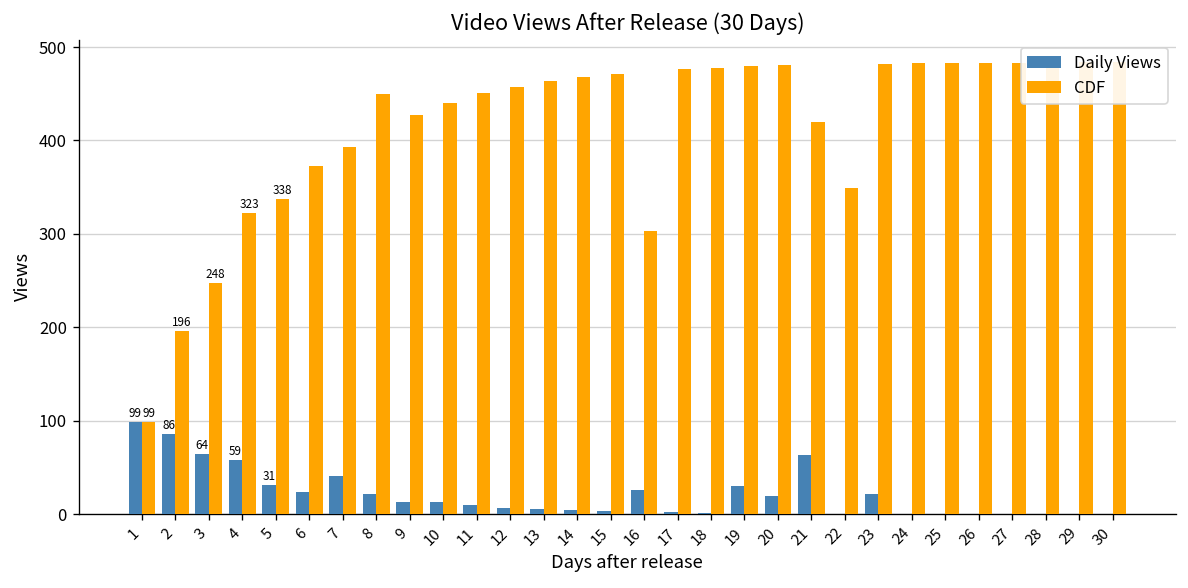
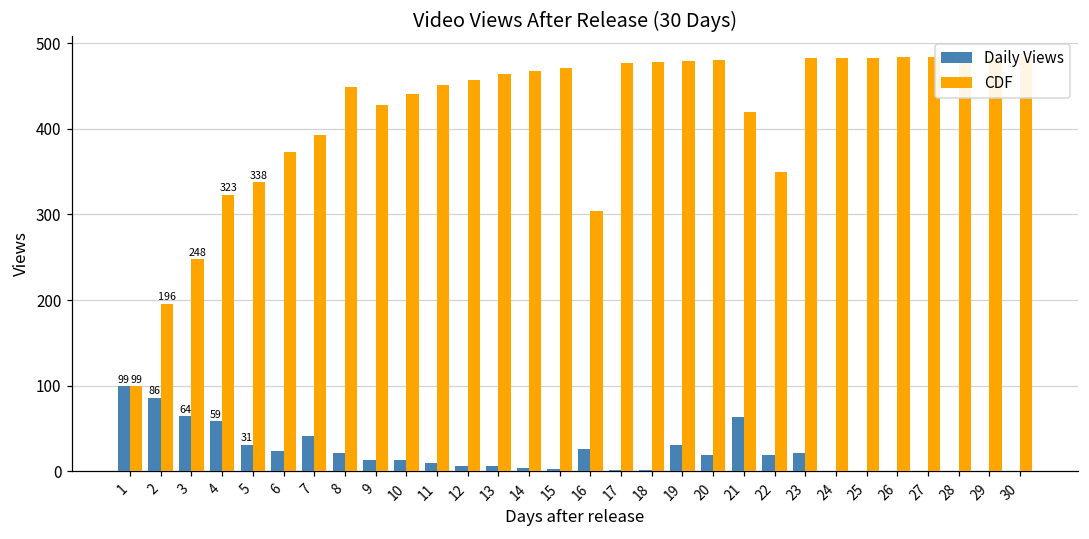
  {
    "Daily Views": {
      "6": 20,
      "7": 40,
      "8": 20,
      "9": 10,
      "10": 10,
      "11": 10,
      "12": 10,
      "13": 10,
      "14": 0,
      "15": 0,
      "16": 30,
      "19": 30,
      "20": 20,
      "21": 60,
-     "22": 0,
+     "22": 20,
      "23": 20
    },
    "CDF": {
      "1": 99,
      "2": 196,
      "3": 248,
      "4": 323,
      "5": 338
    }
  }
